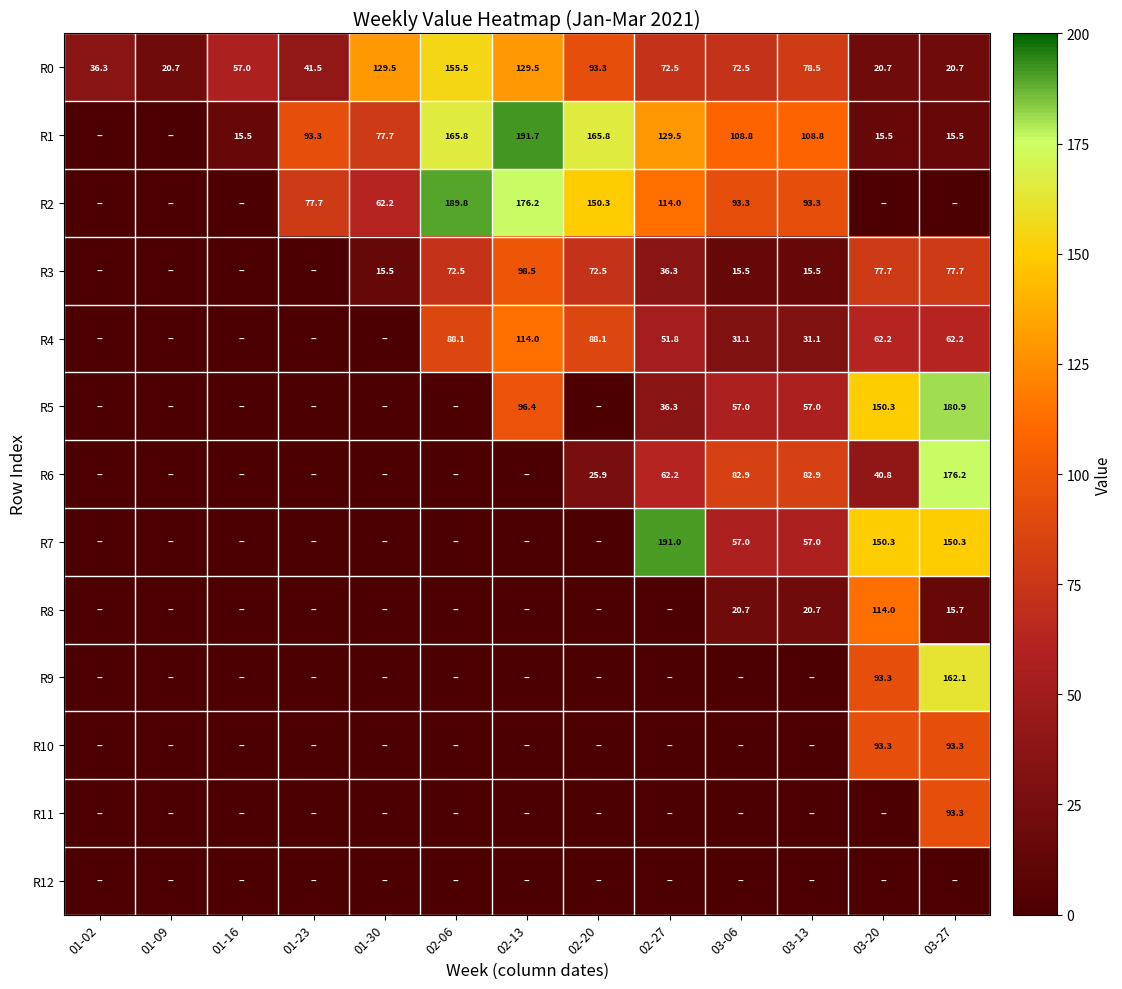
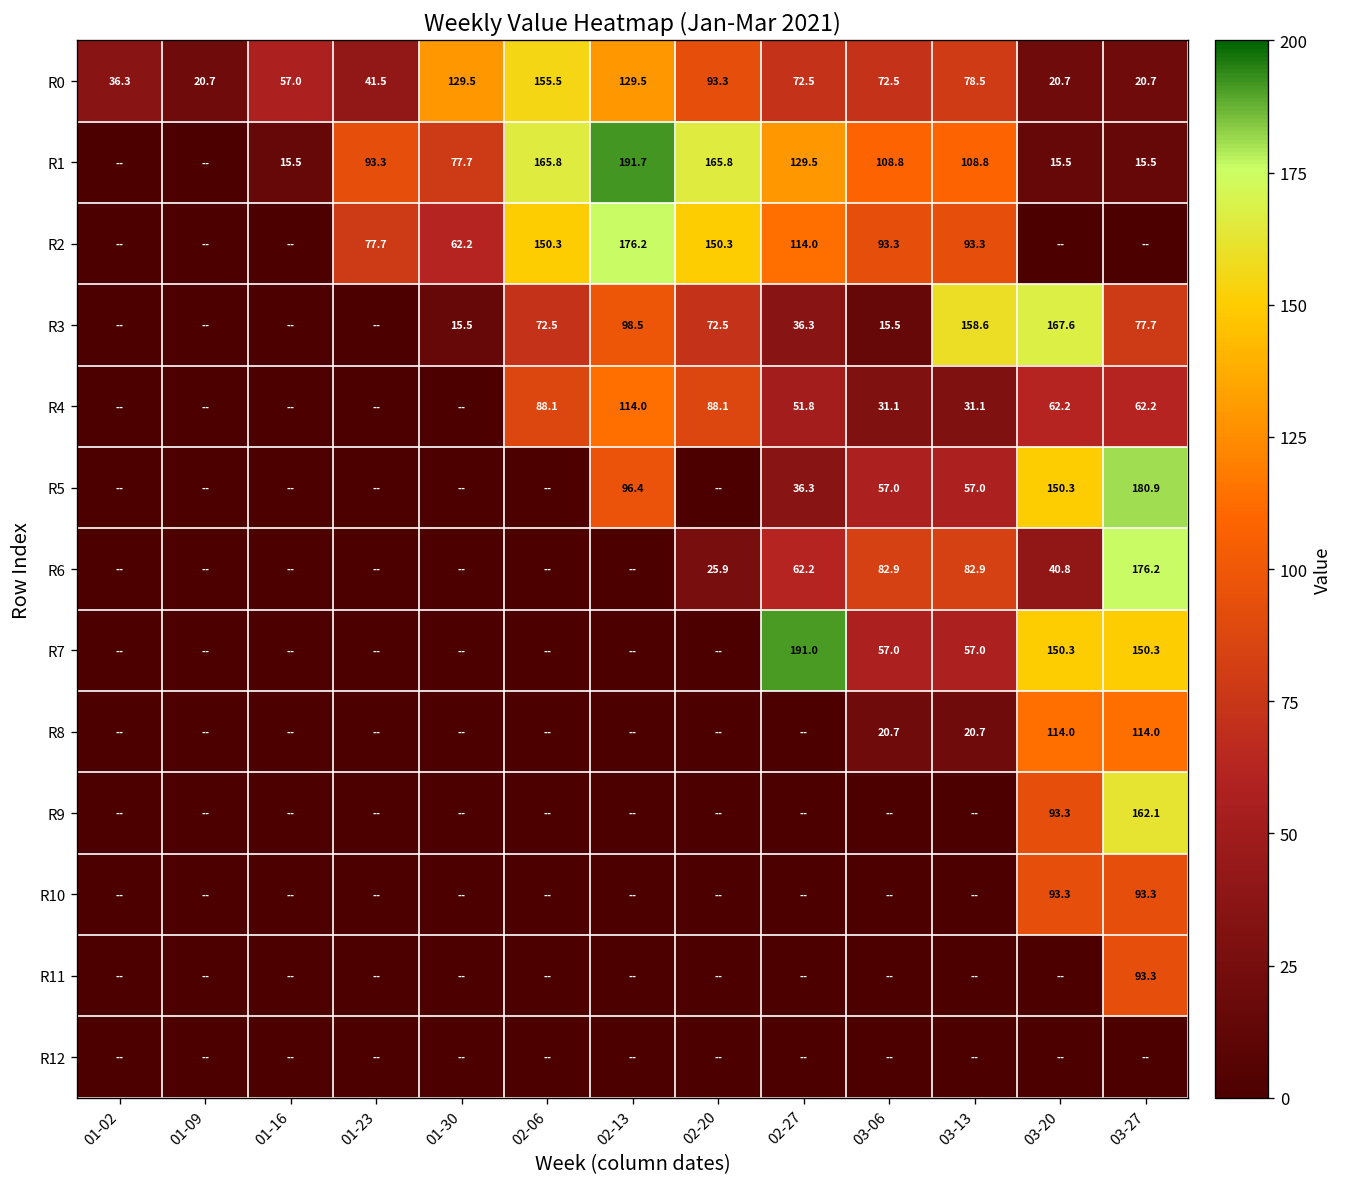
  {
    "R0": {
      "01-02": 36.3,
      "01-09": 20.7,
      "01-16": 57.0,
      "01-23": 41.5,
      "01-30": 129.5,
      "02-06": 155.5,
      "02-13": 129.5,
      "02-20": 93.3,
      "02-27": 72.5,
      "03-06": 72.5,
      "03-13": 78.5,
      "03-20": 20.7,
      "03-27": 20.7
    },
    "R1": {
      "01-16": 15.5,
      "01-23": 93.3,
      "01-30": 77.7,
      "02-06": 165.8,
      "02-13": 191.7,
      "02-20": 165.8,
      "02-27": 129.5,
      "03-06": 108.8,
      "03-13": 108.8,
      "03-20": 15.5,
      "03-27": 15.5
    },
    "R2": {
      "01-23": 77.7,
      "01-30": 62.2,
-     "02-06": 189.8,
+     "02-06": 150.3,
      "02-13": 176.2,
      "02-20": 150.3,
      "02-27": 114.0,
      "03-06": 93.3,
      "03-13": 93.3
    },
    "R3": {
      "01-30": 15.5,
      "02-06": 72.5,
      "02-13": 98.5,
      "02-20": 72.5,
      "02-27": 36.3,
      "03-06": 15.5,
-     "03-13": 15.5,
-     "03-20": 77.7,
+     "03-13": 158.6,
+     "03-20": 167.6,
      "03-27": 77.7
    },
    "R4": {
      "02-06": 88.1,
      "02-13": 114.0,
      "02-20": 88.1,
      "02-27": 51.8,
      "03-06": 31.1,
      "03-13": 31.1,
      "03-20": 62.2,
      "03-27": 62.2
    },
    "R5": {
      "02-13": 96.4,
      "02-27": 36.3,
      "03-06": 57.0,
      "03-13": 57.0,
      "03-20": 150.3,
      "03-27": 180.9
    },
    "R6": {
      "02-20": 25.9,
      "02-27": 62.2,
      "03-06": 82.9,
      "03-13": 82.9,
      "03-20": 40.8,
      "03-27": 176.2
    },
    "R7": {
      "02-27": 191.0,
      "03-06": 57.0,
      "03-13": 57.0,
      "03-20": 150.3,
      "03-27": 150.3
    },
    "R8": {
      "03-06": 20.7,
      "03-13": 20.7,
      "03-20": 114.0,
-     "03-27": 15.7
+     "03-27": 114.0
    },
    "R9": {
      "03-20": 93.3,
      "03-27": 162.1
    },
    "R10": {
      "03-20": 93.3,
      "03-27": 93.3
    },
    "R11": {
      "03-27": 93.3
    }
  }
